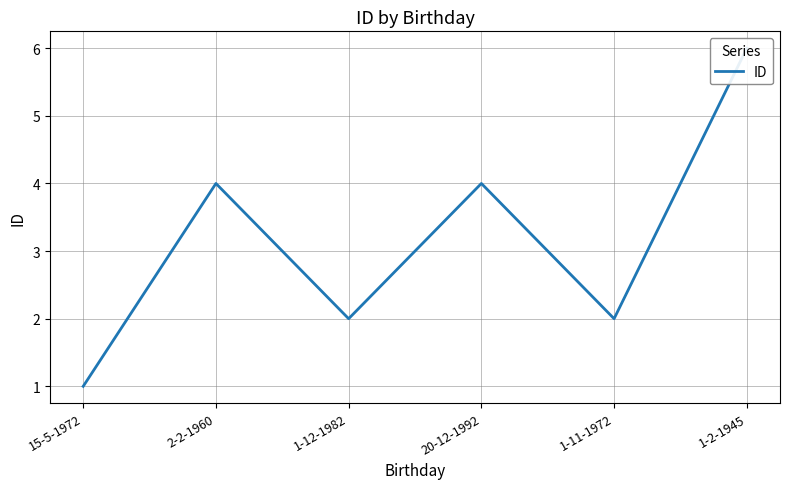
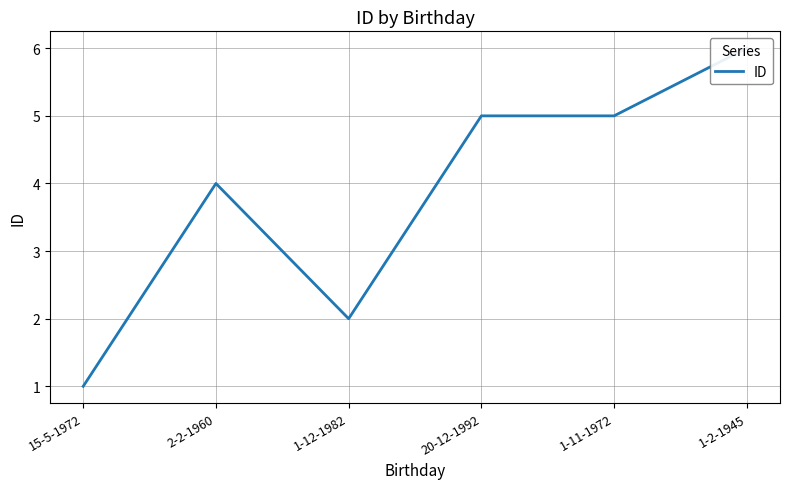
  {
    "15-5-1972": 1,
    "2-2-1960": 4,
    "1-12-1982": 2,
-   "20-12-1992": 4,
-   "1-11-1972": 2
+   "20-12-1992": 5,
+   "1-11-1972": 5
  }
